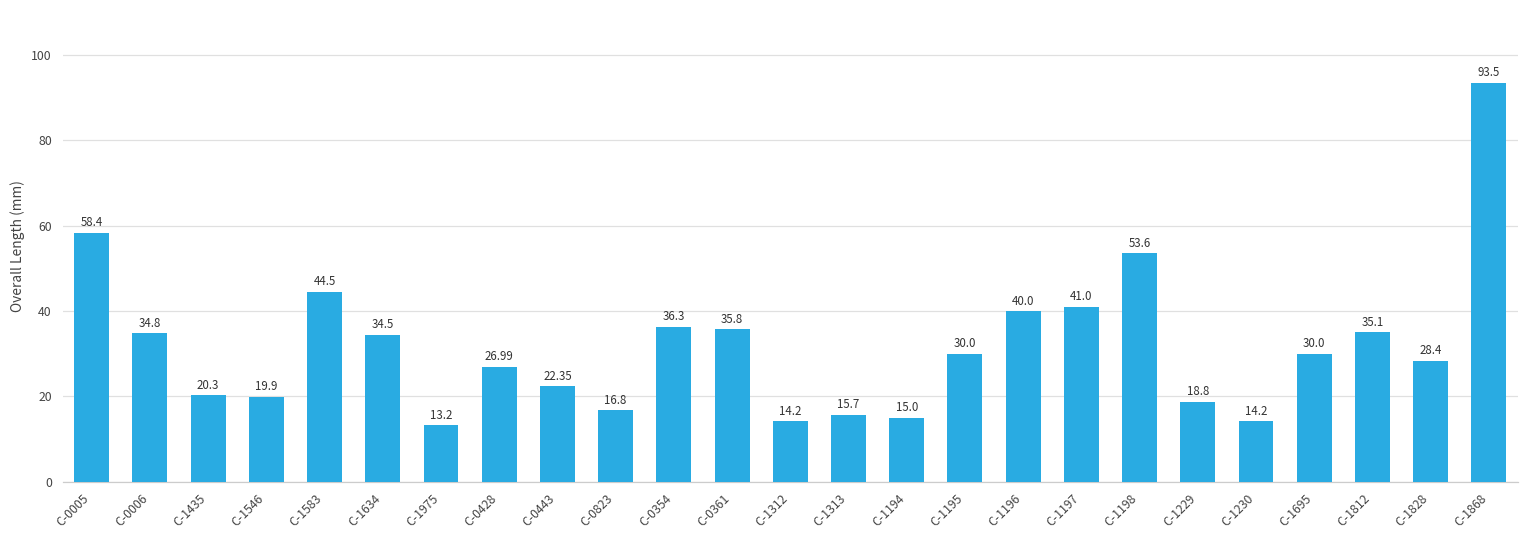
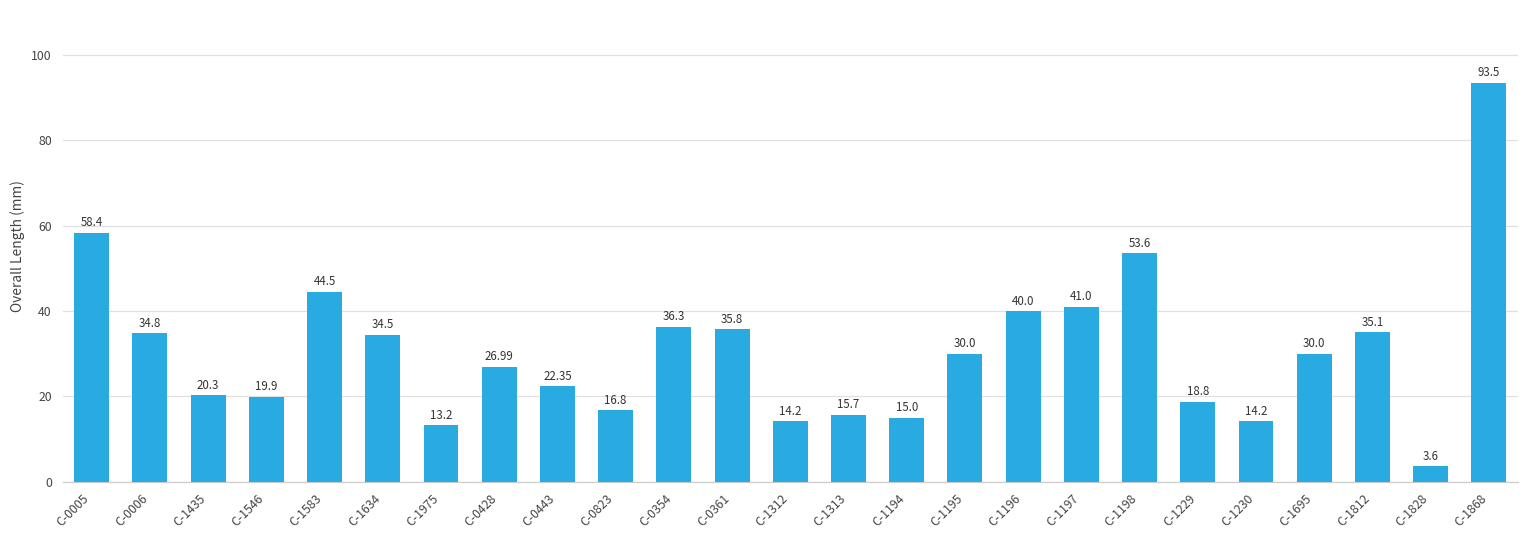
  {
    "C-0005": 58.4,
    "C-0006": 34.8,
    "C-1435": 20.3,
    "C-1546": 19.9,
    "C-1583": 44.5,
    "C-1634": 34.5,
    "C-1975": 13.2,
    "C-0428": 26.99,
    "C-0443": 22.35,
    "C-0823": 16.8,
    "C-0354": 36.3,
    "C-0361": 35.8,
    "C-1312": 14.2,
    "C-1313": 15.7,
    "C-1194": 15.0,
    "C-1195": 30.0,
    "C-1196": 40.0,
    "C-1197": 41.0,
    "C-1198": 53.6,
    "C-1229": 18.8,
    "C-1230": 14.2,
    "C-1695": 30.0,
    "C-1812": 35.1,
-   "C-1828": 28.4,
+   "C-1828": 3.6,
    "C-1868": 93.5
  }
